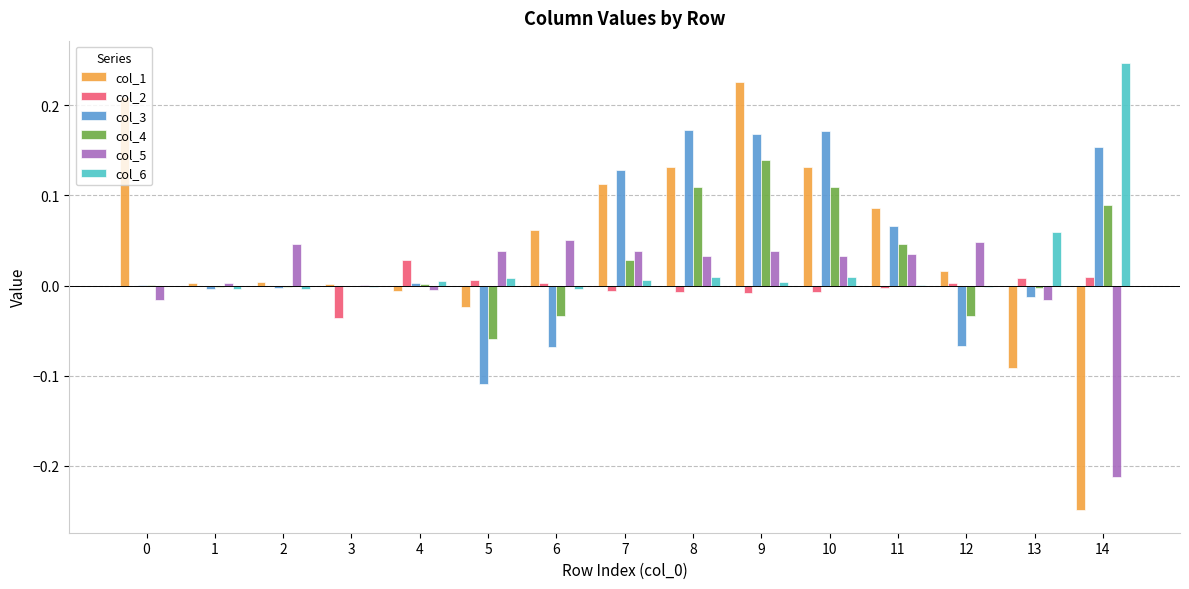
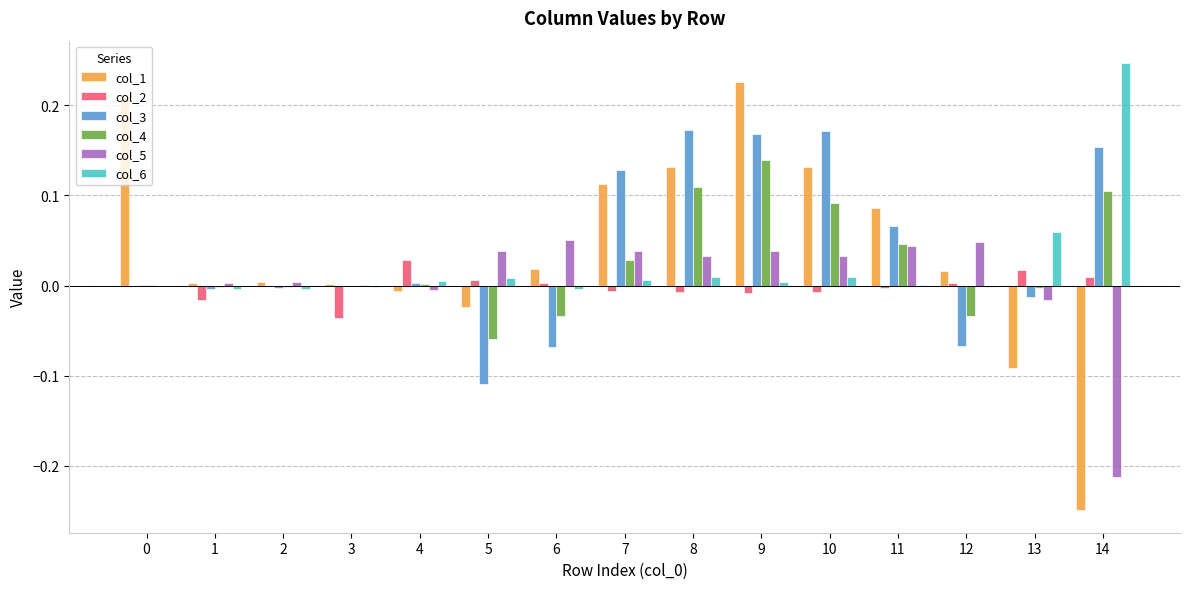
  {
    "col_1": {
      "1": 0.00,
      "2": 0.00,
      "4": -0.01,
      "5": -0.02,
-     "6": 0.06,
+     "6": 0.02,
      "7": 0.11,
      "8": 0.13,
      "9": 0.23,
      "10": 0.13,
      "11": 0.09,
      "12": 0.02,
      "13": -0.09,
      "14": -0.25
    },
    "col_2": {
-     "1": 0.00,
+     "1": -0.02,
      "3": -0.04,
      "4": 0.03,
      "5": 0.01,
      "6": 0.00,
      "7": -0.01,
      "8": -0.01,
      "9": -0.01,
      "10": -0.01,
      "11": 0.00,
      "12": 0.00,
-     "13": 0.01,
+     "13": 0.02,
      "14": 0.01
    },
    "col_4": {
      "5": -0.06,
      "6": -0.03,
      "7": 0.03,
      "8": 0.11,
      "9": 0.14,
-     "10": 0.11,
+     "10": 0.09,
      "11": 0.05,
      "12": -0.03,
      "13": 0.00,
-     "14": 0.09
+     "14": 0.11
    },
    "col_5": {
-     "0": -0.02,
+     "0": 0.00,
      "1": 0.00,
-     "2": 0.05,
+     "2": 0.00,
      "4": 0.00,
      "5": 0.04,
      "6": 0.05,
      "7": 0.04,
      "8": 0.03,
      "9": 0.04,
      "10": 0.03,
-     "11": 0.03,
+     "11": 0.04,
      "12": 0.05,
      "13": -0.02,
      "14": -0.21
    }
  }
